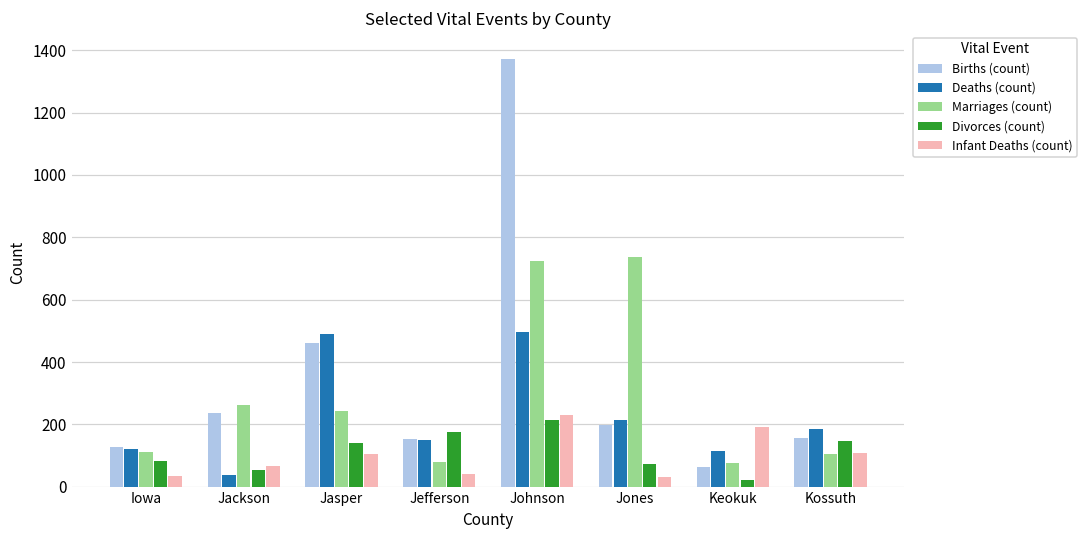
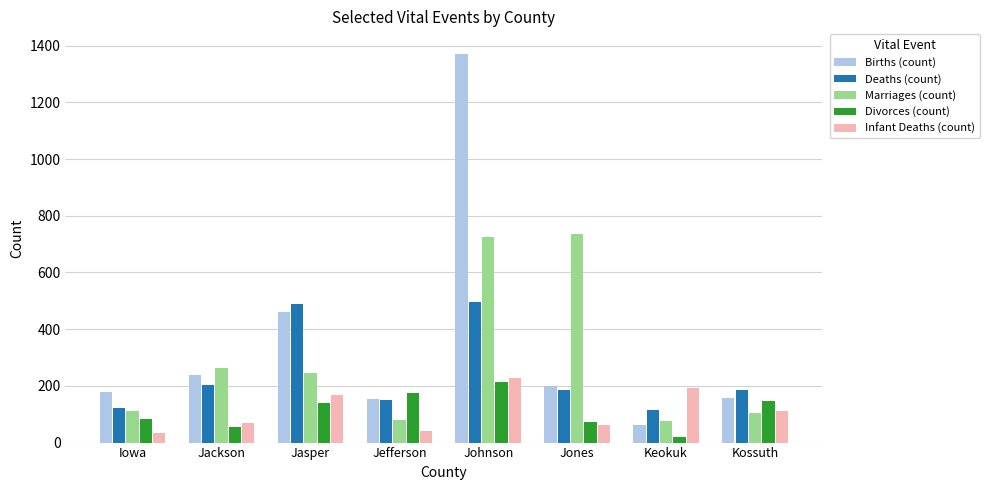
  {
    "Births (count)": {
-     "Iowa": 130,
+     "Iowa": 180,
      "Jackson": 240,
      "Jasper": 460,
      "Jefferson": 150,
      "Johnson": 1370,
      "Jones": 200,
      "Keokuk": 60,
      "Kossuth": 160
    },
    "Deaths (count)": {
      "Iowa": 120,
-     "Jackson": 40,
+     "Jackson": 200,
      "Jasper": 490,
      "Jefferson": 150,
      "Johnson": 500,
-     "Jones": 220,
+     "Jones": 190,
      "Keokuk": 120,
      "Kossuth": 190
    },
    "Marriages (count)": {
      "Iowa": 110,
      "Jackson": 260,
      "Jasper": 240,
      "Jefferson": 80,
      "Johnson": 720,
      "Jones": 740,
      "Keokuk": 80,
      "Kossuth": 110
    },
    "Divorces (count)": {
      "Iowa": 80,
      "Jackson": 50,
      "Jasper": 140,
      "Jefferson": 180,
      "Johnson": 210,
      "Jones": 70,
      "Keokuk": 20,
      "Kossuth": 150
    },
    "Infant Deaths (count)": {
      "Iowa": 30,
      "Jackson": 70,
-     "Jasper": 110,
+     "Jasper": 170,
      "Jefferson": 40,
      "Johnson": 230,
-     "Jones": 30,
+     "Jones": 60,
      "Keokuk": 190,
      "Kossuth": 110
    }
  }
